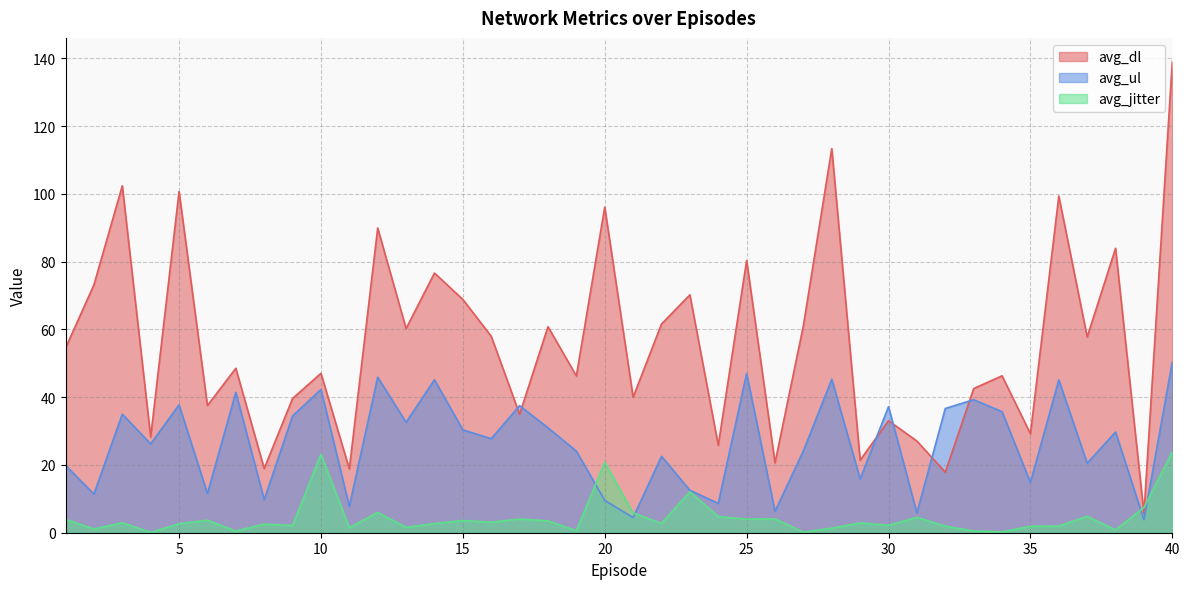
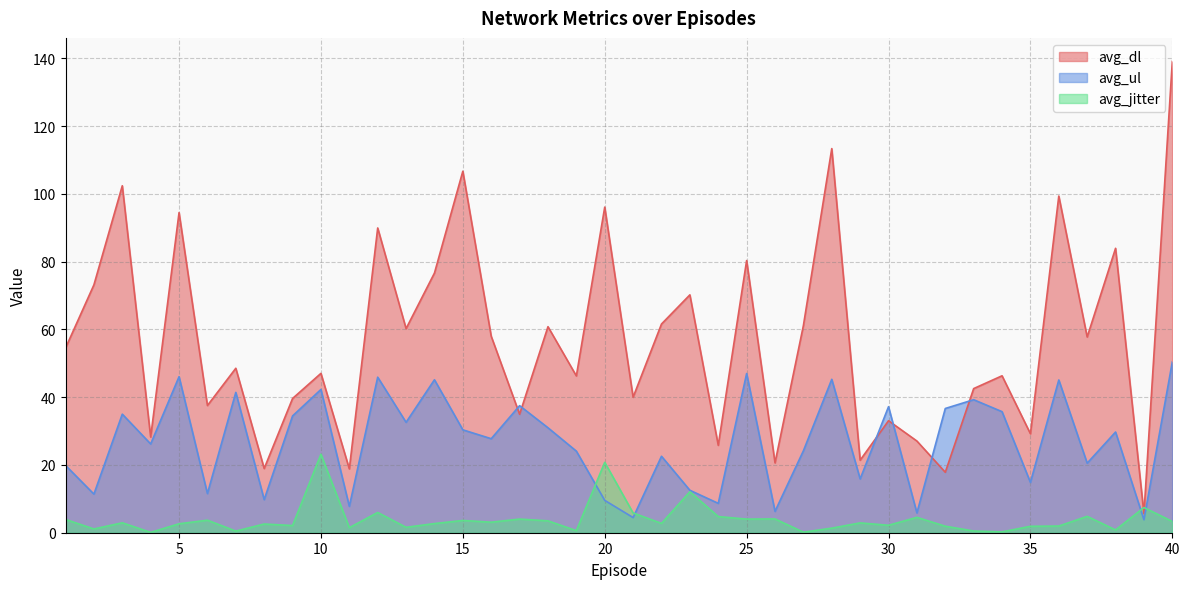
  {
    "avg_dl": {
-     "5": 101,
+     "5": 94,
      "10": 47,
-     "15": 69,
+     "15": 107,
      "20": 96,
      "25": 80,
      "30": 33,
      "35": 29,
      "40": 139
    },
    "avg_ul": {
-     "5": 38,
+     "5": 46,
      "10": 42,
      "15": 30,
      "20": 10,
      "25": 47,
      "30": 37,
      "35": 15,
      "40": 50
    },
    "avg_jitter": {
      "5": 3,
      "10": 23,
      "15": 4,
      "20": 21,
      "25": 4,
      "30": 2,
      "35": 2,
-     "40": 24
+     "40": 3
    }
  }
